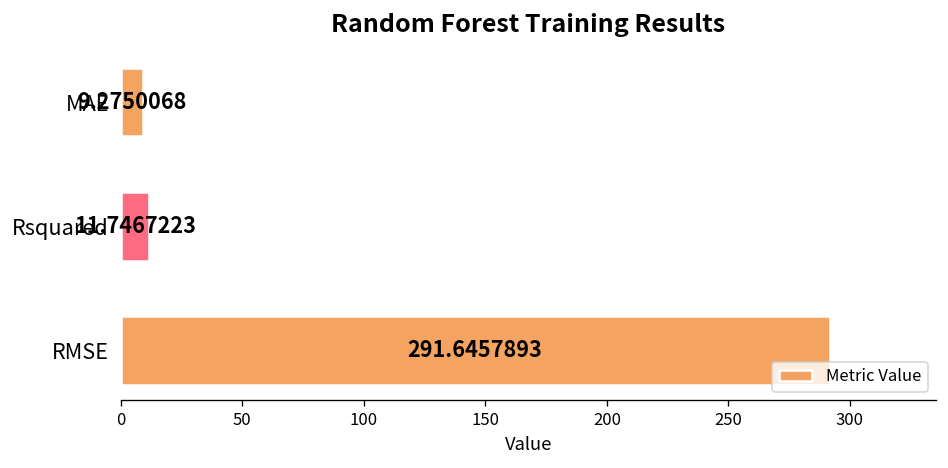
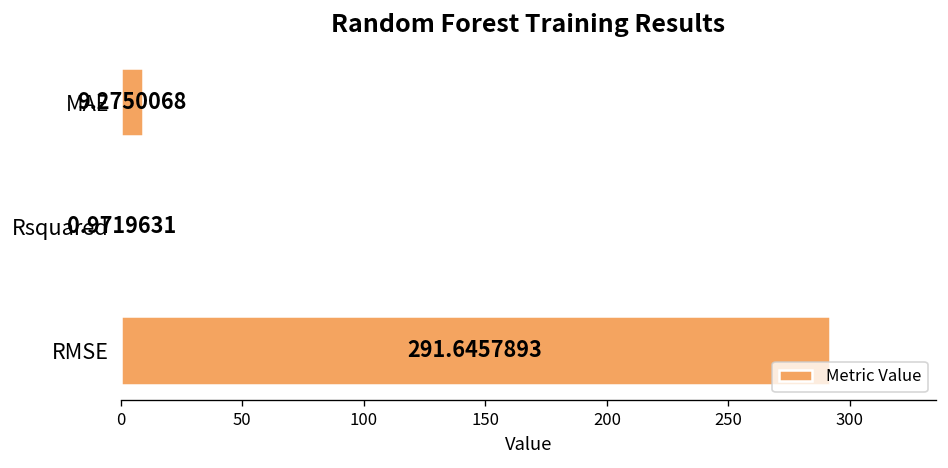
  {
    "MAE": 9.2750068,
-   "Rsquared": 11.7467223,
+   "Rsquared": 0.9719631,
    "RMSE": 291.6457893
  }
